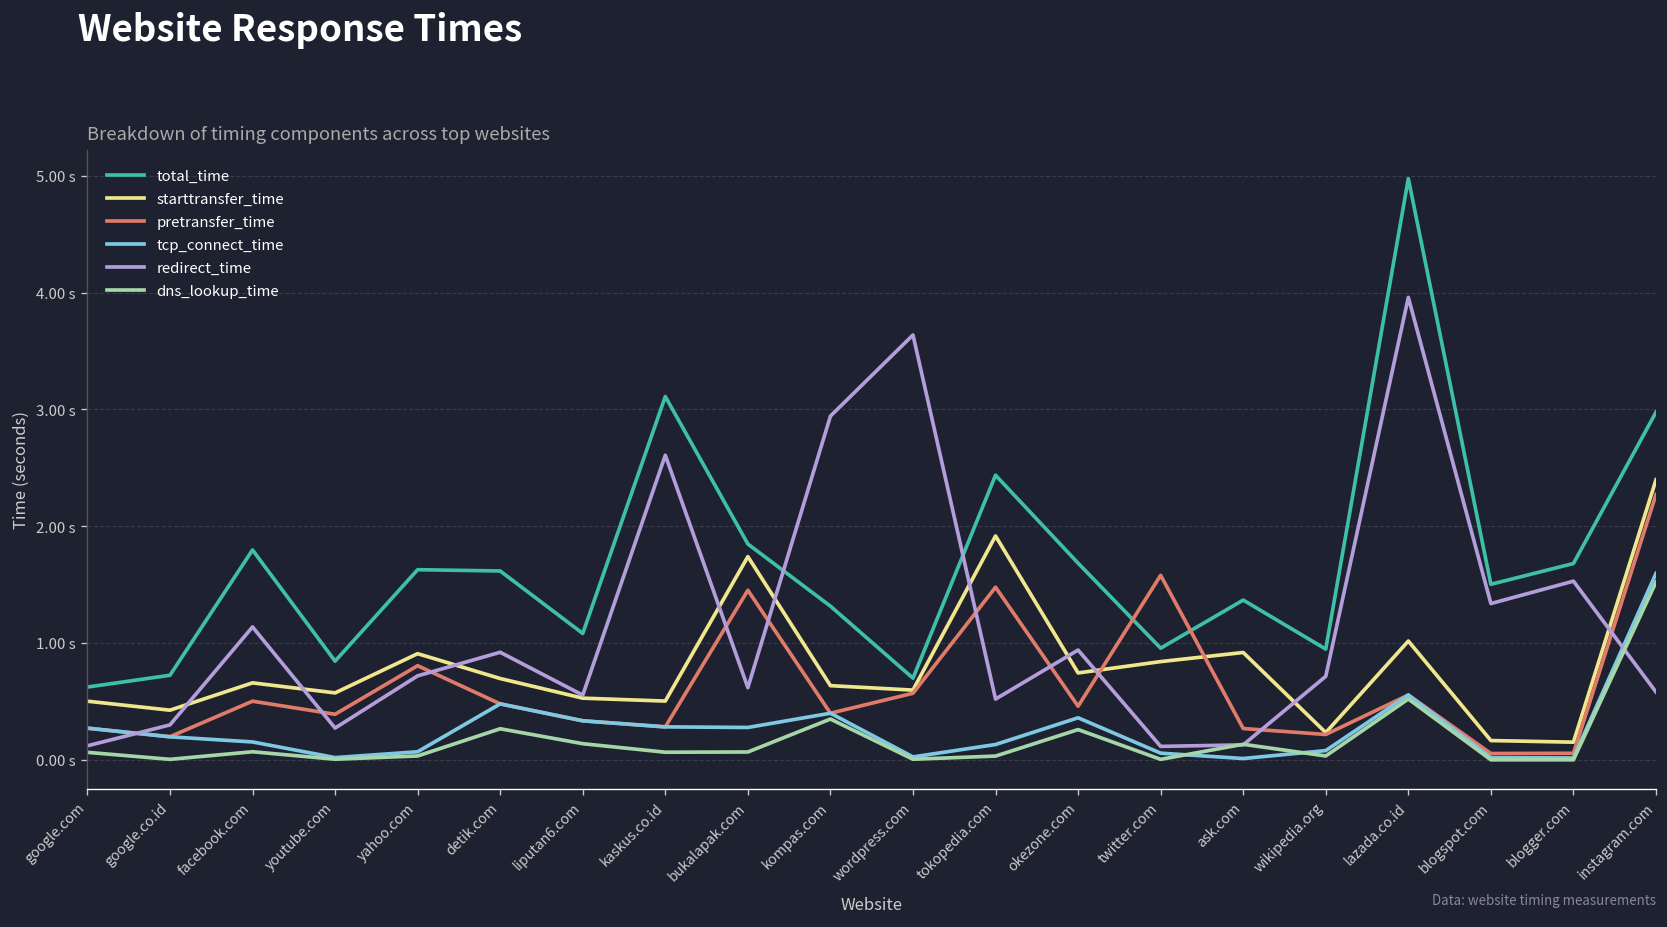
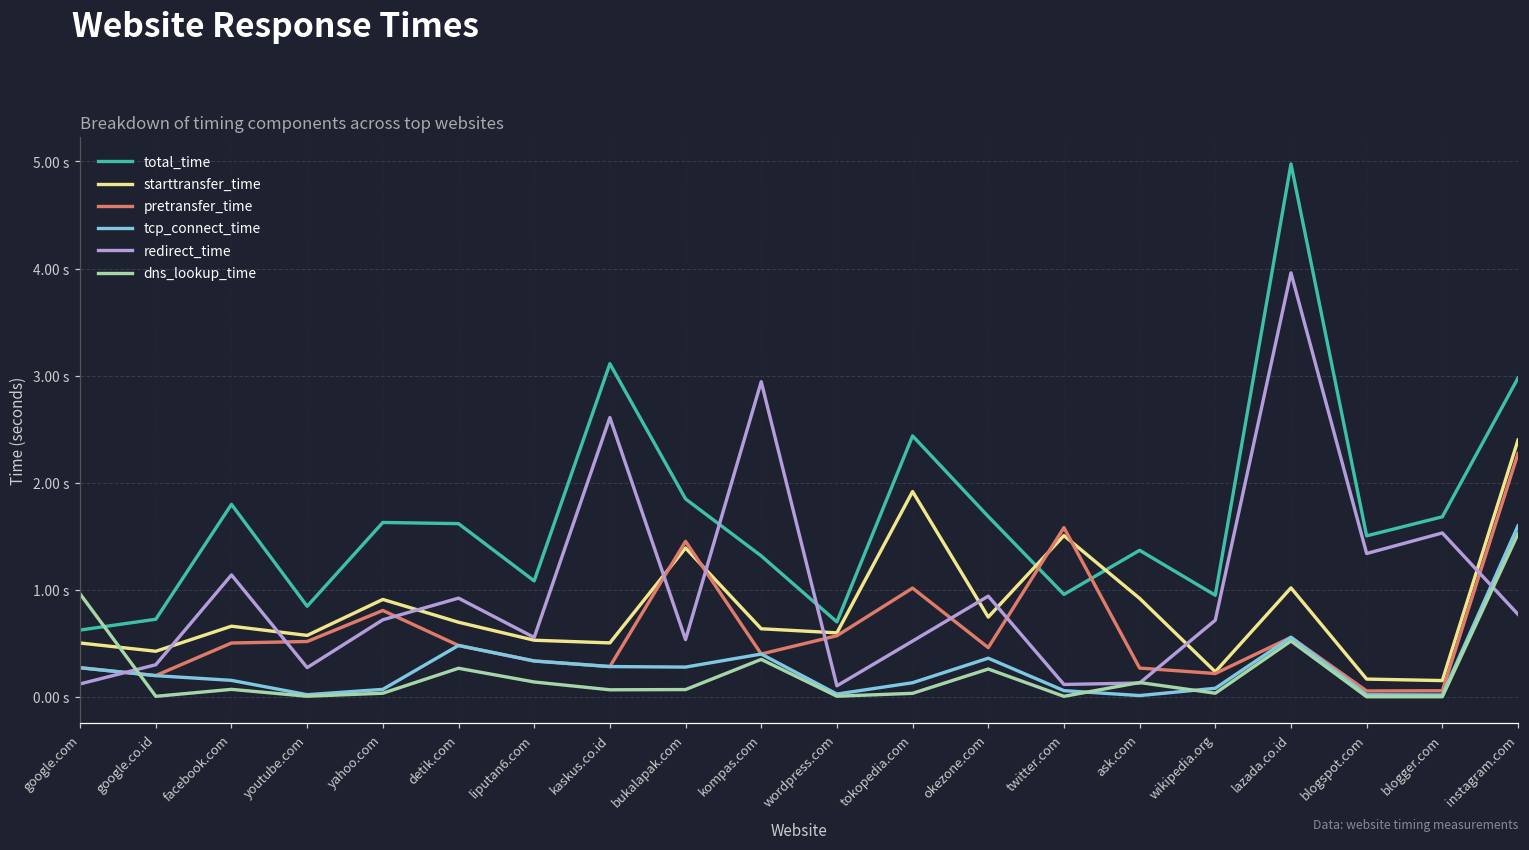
  {
    "total_time": {
      "google.com": "0.6 s",
      "google.co.id": "0.7 s",
      "facebook.com": "1.8 s",
      "youtube.com": "0.8 s",
      "yahoo.com": "1.6 s",
      "detik.com": "1.6 s",
      "liputan6.com": "1.1 s",
      "kaskus.co.id": "3.1 s",
      "bukalapak.com": "1.8 s",
      "kompas.com": "1.3 s",
      "wordpress.com": "0.7 s",
      "tokopedia.com": "2.4 s",
      "okezone.com": "1.7 s",
      "twitter.com": "1.0 s",
      "ask.com": "1.4 s",
      "wikipedia.org": "0.9 s",
      "lazada.co.id": "5.0 s",
      "blogspot.com": "1.5 s",
      "blogger.com": "1.7 s",
      "instagram.com": "3.0 s"
    },
    "starttransfer_time": {
      "google.com": "0.5 s",
      "google.co.id": "0.4 s",
      "facebook.com": "0.7 s",
      "youtube.com": "0.6 s",
      "yahoo.com": "0.9 s",
      "detik.com": "0.7 s",
      "kaskus.co.id": "0.5 s",
-     "bukalapak.com": "1.7 s",
+     "bukalapak.com": "1.4 s",
      "kompas.com": "0.6 s",
      "wordpress.com": "0.6 s",
      "tokopedia.com": "1.9 s",
      "okezone.com": "0.7 s",
-     "twitter.com": "0.8 s",
+     "twitter.com": "1.5 s",
      "ask.com": "0.9 s",
      "lazada.co.id": "1.0 s",
      "blogspot.com": "0.2 s",
      "blogger.com": "0.2 s",
      "instagram.com": "2.4 s"
    },
    "pretransfer_time": {
      "facebook.com": "0.5 s",
-     "youtube.com": "0.4 s",
+     "youtube.com": "0.5 s",
      "yahoo.com": "0.8 s",
      "bukalapak.com": "1.5 s",
      "wordpress.com": "0.6 s",
-     "tokopedia.com": "1.5 s",
+     "tokopedia.com": "1.0 s",
      "okezone.com": "0.5 s",
      "twitter.com": "1.6 s",
      "ask.com": "0.3 s",
      "blogspot.com": "0.1 s",
      "blogger.com": "0.1 s",
      "instagram.com": "2.3 s"
    },
    "tcp_connect_time": {
      "facebook.com": "0.2 s",
      "yahoo.com": "0.1 s",
      "bukalapak.com": "0.3 s",
      "tokopedia.com": "0.1 s",
      "okezone.com": "0.4 s",
      "twitter.com": "0.1 s",
      "ask.com": "0.0 s",
      "wikipedia.org": "0.1 s",
      "instagram.com": "1.6 s"
    },
    "redirect_time": {
      "google.com": "0.1 s",
      "google.co.id": "0.3 s",
      "facebook.com": "1.1 s",
      "youtube.com": "0.3 s",
      "yahoo.com": "0.7 s",
      "detik.com": "0.9 s",
      "kaskus.co.id": "2.6 s",
-     "bukalapak.com": "0.6 s",
+     "bukalapak.com": "0.5 s",
      "kompas.com": "2.9 s",
-     "wordpress.com": "3.6 s",
+     "wordpress.com": "0.1 s",
      "tokopedia.com": "0.5 s",
      "okezone.com": "0.9 s",
      "twitter.com": "0.1 s",
      "wikipedia.org": "0.7 s",
      "lazada.co.id": "4.0 s",
      "blogspot.com": "1.3 s",
      "blogger.com": "1.5 s",
-     "instagram.com": "0.6 s"
+     "instagram.com": "0.8 s"
    },
    "dns_lookup_time": {
-     "google.com": "0.1 s",
+     "google.com": "1.0 s",
      "google.co.id": "0.0 s",
      "facebook.com": "0.1 s",
      "yahoo.com": "0.0 s",
      "detik.com": "0.3 s",
      "liputan6.com": "0.1 s",
      "kaskus.co.id": "0.1 s",
      "bukalapak.com": "0.1 s",
      "kompas.com": "0.3 s",
      "tokopedia.com": "0.0 s",
      "okezone.com": "0.3 s",
      "twitter.com": "0.0 s",
      "wikipedia.org": "0.0 s",
      "lazada.co.id": "0.5 s",
      "instagram.com": "1.5 s"
    }
  }
